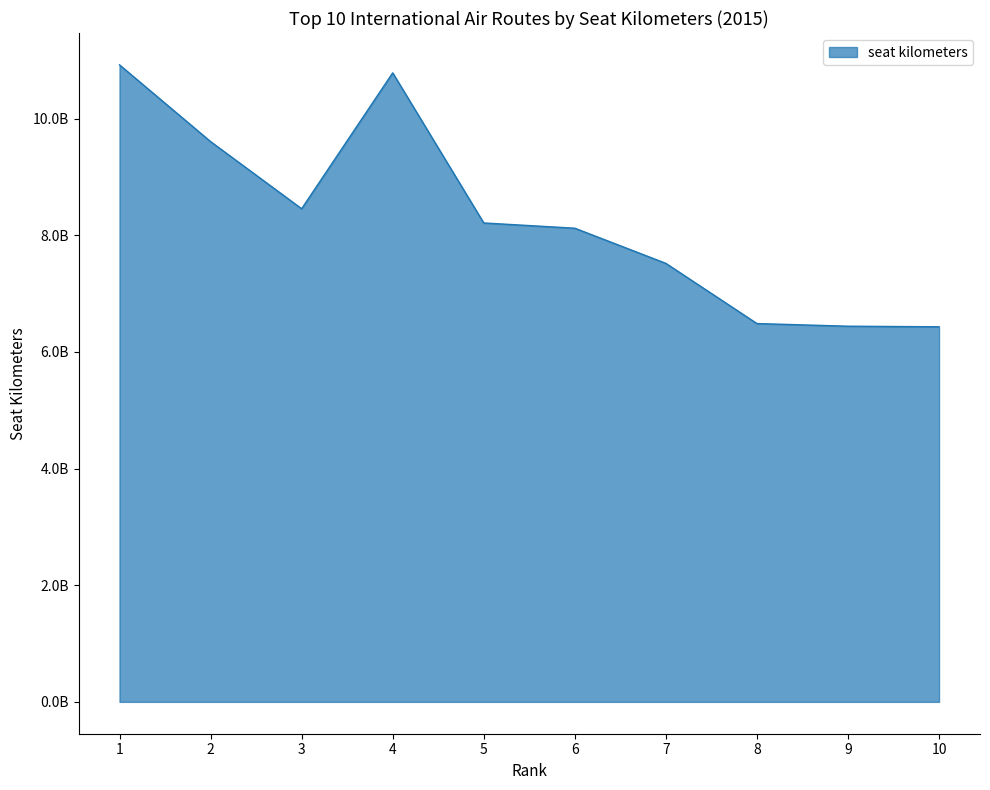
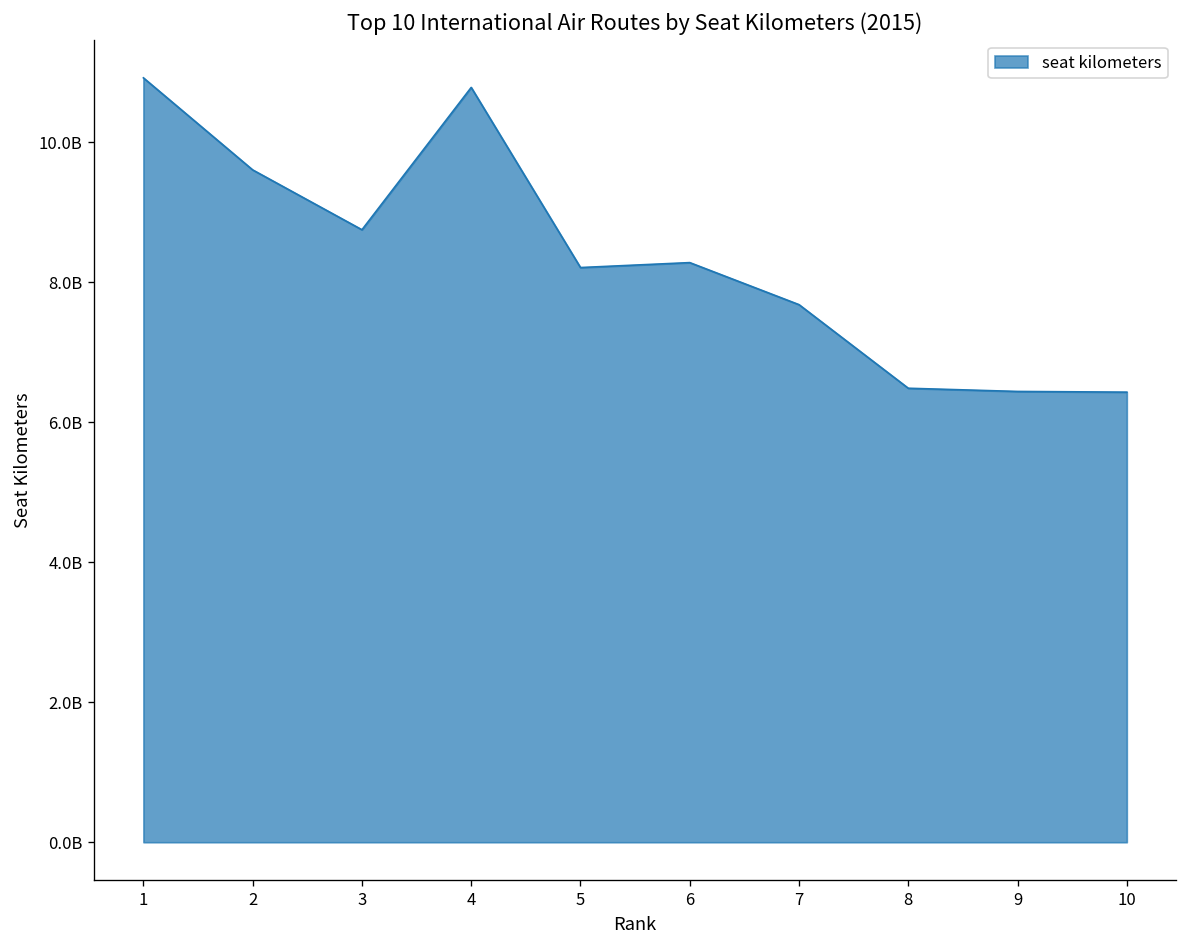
  {
    "1": 10900000000,
    "2": 9600000000,
-   "3": 8500000000,
+   "3": 8800000000,
    "4": 10800000000,
    "5": 8200000000,
-   "6": 8100000000,
-   "7": 7500000000,
+   "6": 8300000000,
+   "7": 7700000000,
    "8": 6500000000,
    "9": 6400000000,
    "10": 6400000000
  }
